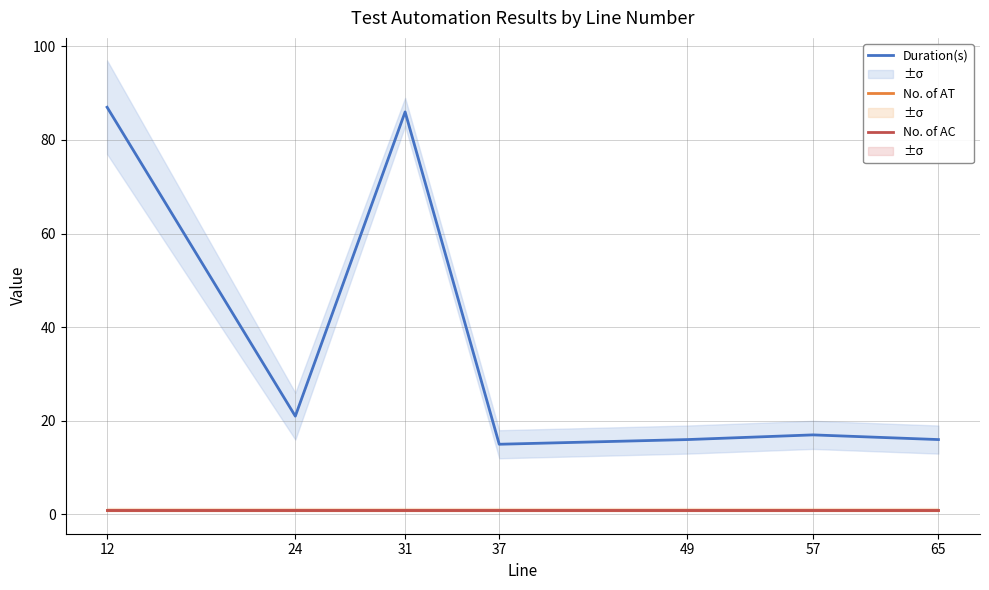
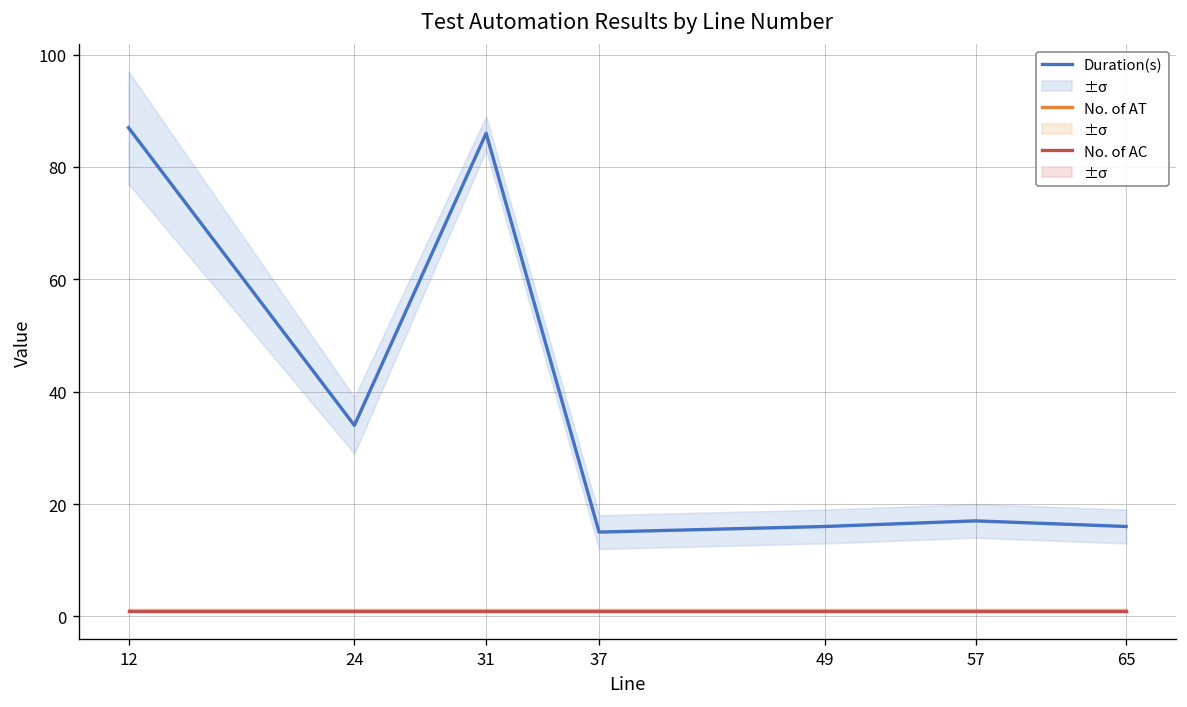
  {
    "Duration(s)": {
      "12": 87,
-     "24": 21,
+     "24": 34,
      "31": 86,
      "37": 15,
      "49": 16,
      "57": 17,
      "65": 16
    }
  }
